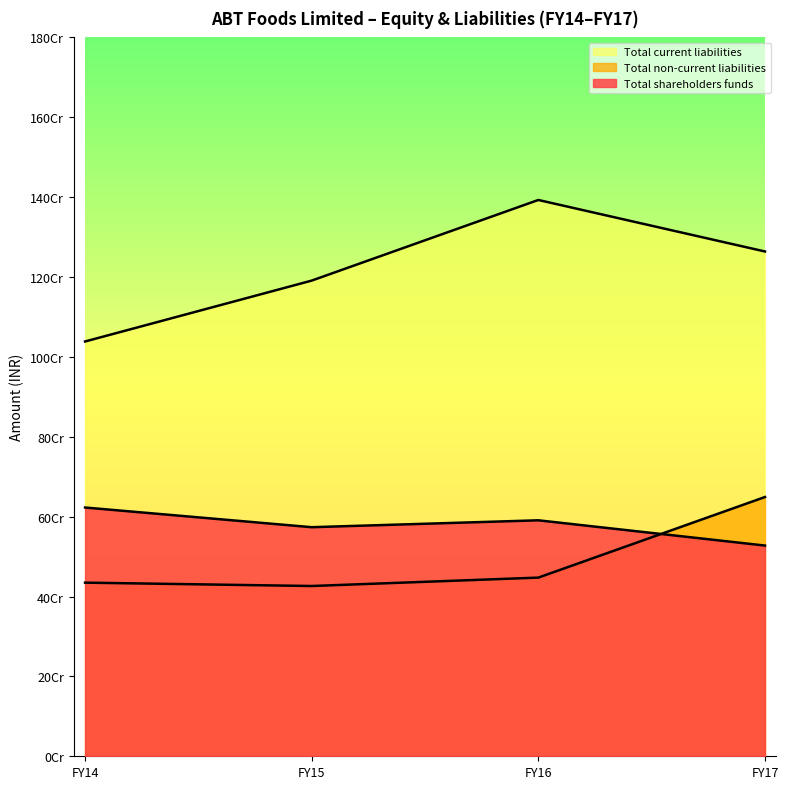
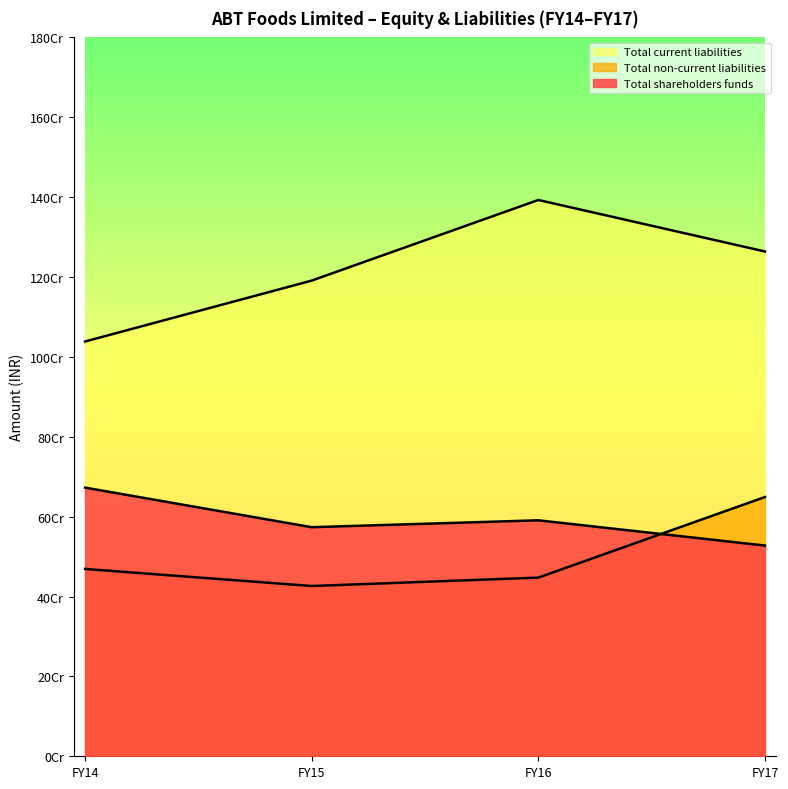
  {
    "Total current liabilities": {
      "FY14": "104Cr",
      "FY15": "119Cr",
      "FY16": "139Cr",
      "FY17": "126Cr"
    },
    "Total non-current liabilities": {
-     "FY14": "43Cr",
+     "FY14": "47Cr",
      "FY15": "43Cr",
      "FY16": "45Cr",
      "FY17": "65Cr"
    },
    "Total shareholders funds": {
-     "FY14": "62Cr",
+     "FY14": "67Cr",
      "FY15": "57Cr",
      "FY16": "59Cr",
      "FY17": "53Cr"
    }
  }
